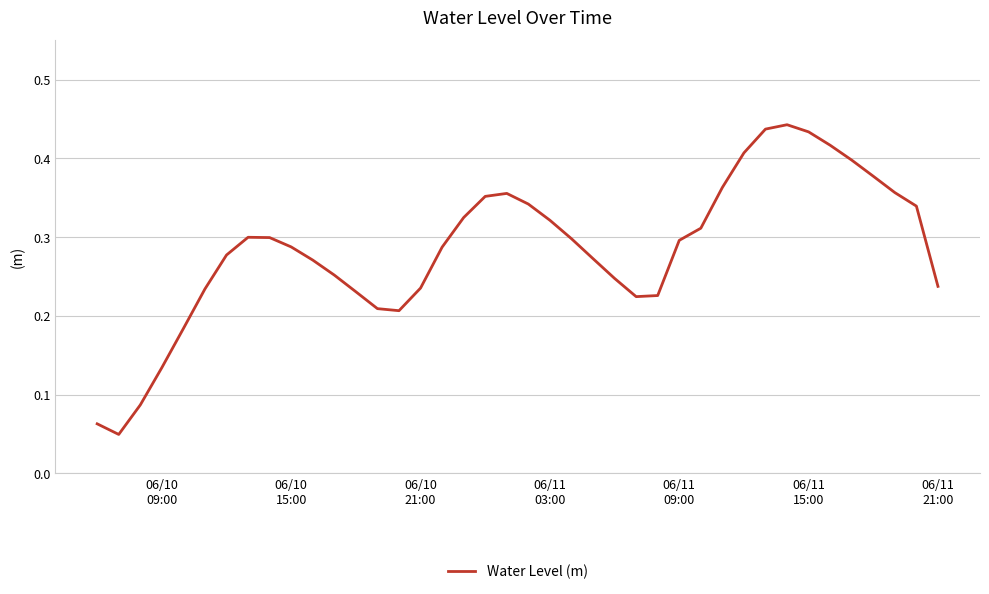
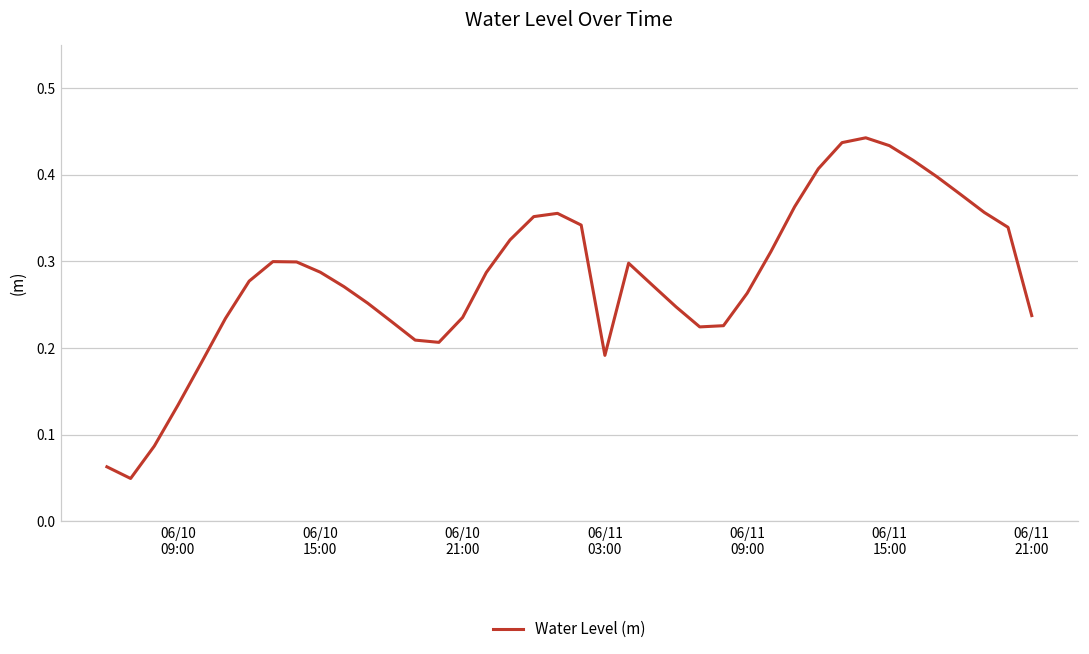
  {
    "06/10 09:00": 0.13,
    "06/10 15:00": 0.29,
    "06/10 21:00": 0.24,
-   "06/11 03:00": 0.32,
-   "06/11 09:00": 0.30,
+   "06/11 03:00": 0.19,
+   "06/11 09:00": 0.26,
    "06/11 15:00": 0.43,
    "06/11 21:00": 0.24
  }
